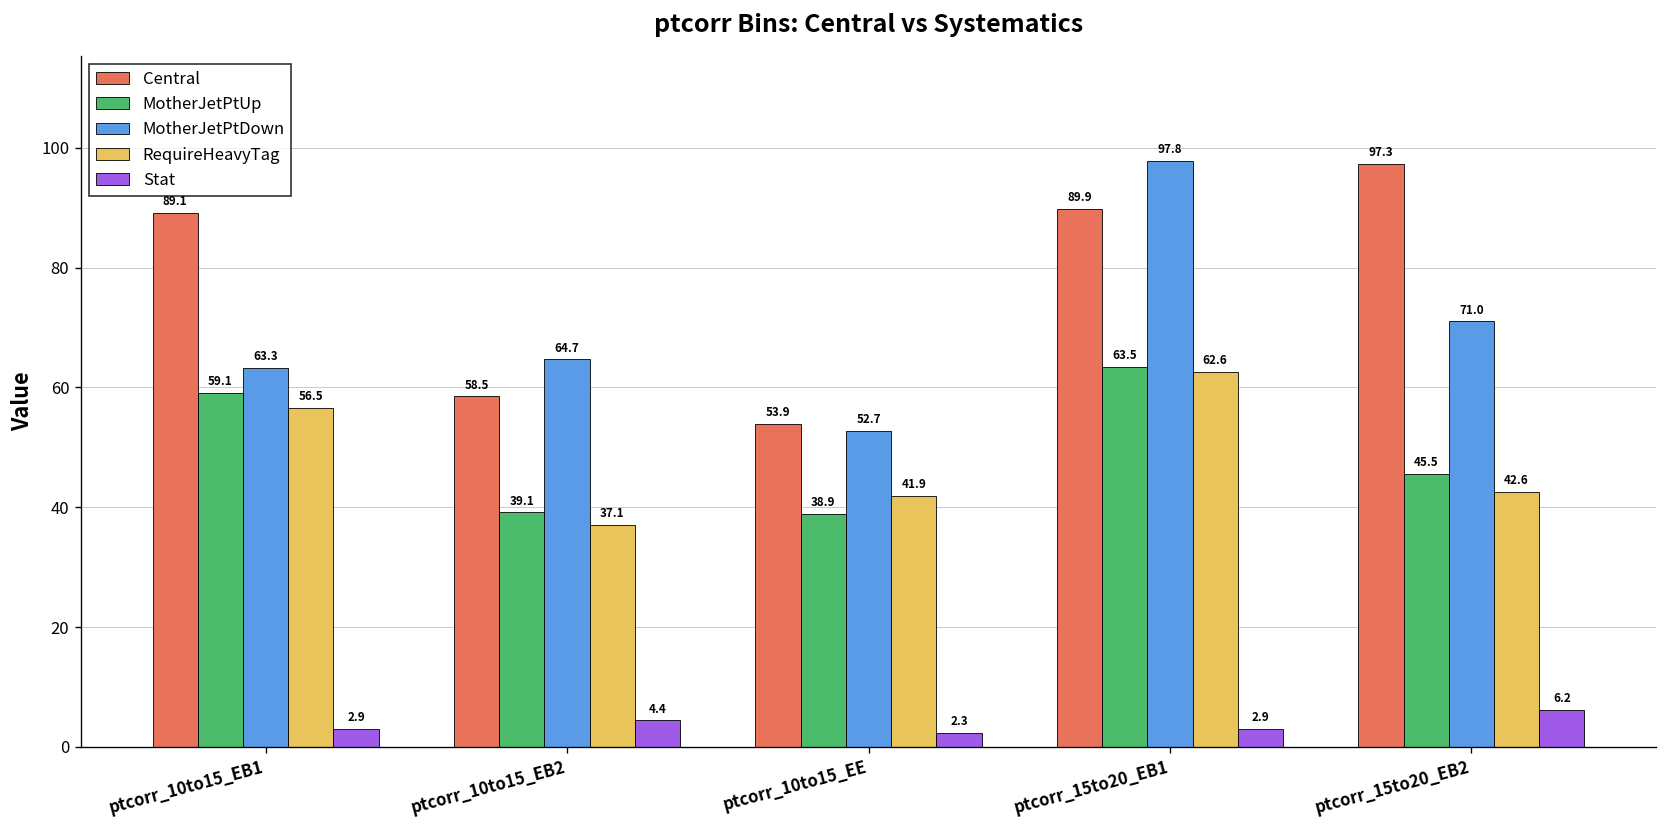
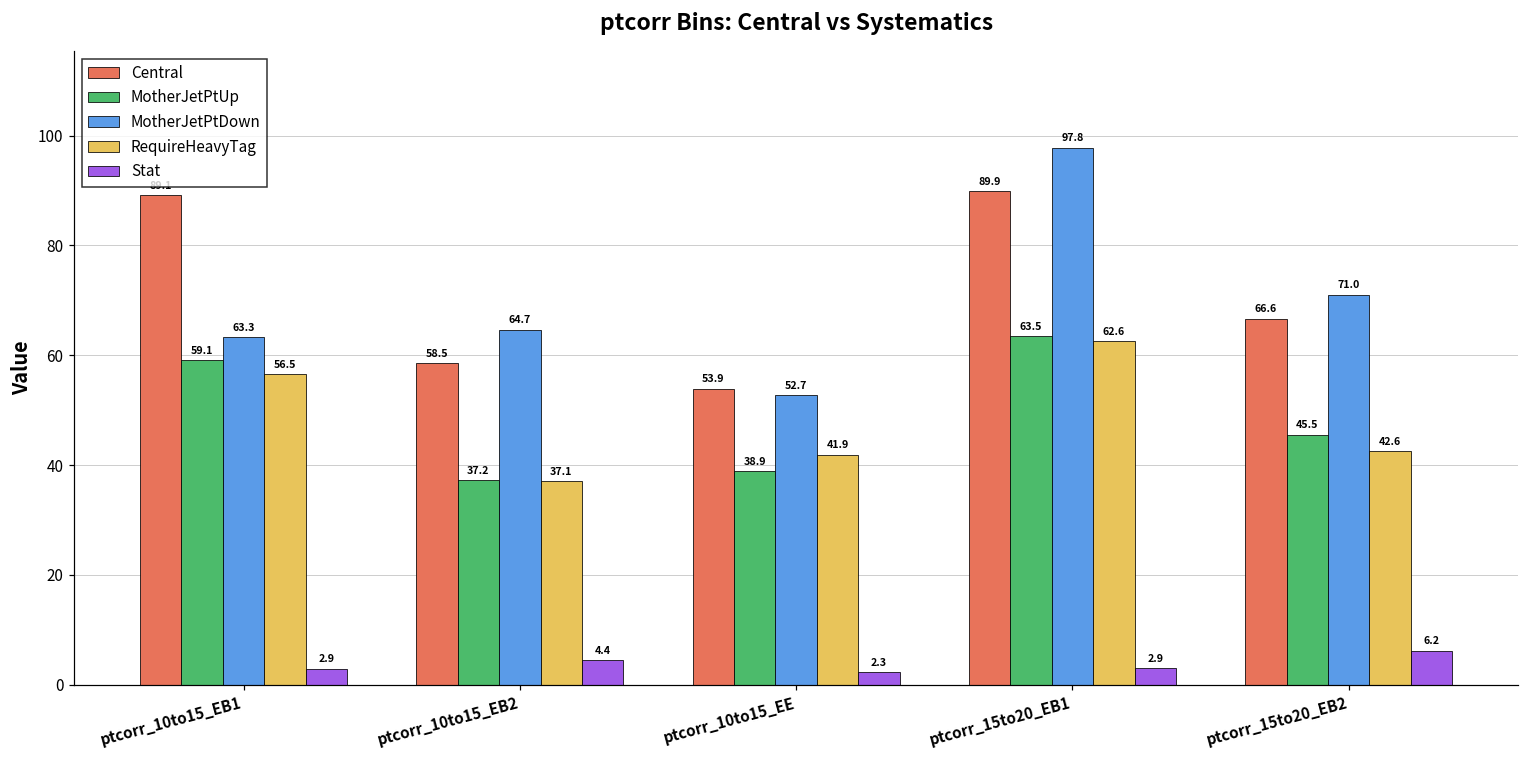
  {
    "Central": {
      "ptcorr_10to15_EB1": 89.1,
      "ptcorr_10to15_EB2": 58.5,
      "ptcorr_10to15_EE": 53.9,
      "ptcorr_15to20_EB1": 89.9,
-     "ptcorr_15to20_EB2": 97.3
+     "ptcorr_15to20_EB2": 66.6
    },
    "MotherJetPtUp": {
      "ptcorr_10to15_EB1": 59.1,
-     "ptcorr_10to15_EB2": 39.1,
+     "ptcorr_10to15_EB2": 37.2,
      "ptcorr_10to15_EE": 38.9,
      "ptcorr_15to20_EB1": 63.5,
      "ptcorr_15to20_EB2": 45.5
    },
    "MotherJetPtDown": {
      "ptcorr_10to15_EB1": 63.3,
      "ptcorr_10to15_EB2": 64.7,
      "ptcorr_10to15_EE": 52.7,
      "ptcorr_15to20_EB1": 97.8,
      "ptcorr_15to20_EB2": 71.0
    },
    "RequireHeavyTag": {
      "ptcorr_10to15_EB1": 56.5,
      "ptcorr_10to15_EB2": 37.1,
      "ptcorr_10to15_EE": 41.9,
      "ptcorr_15to20_EB1": 62.6,
      "ptcorr_15to20_EB2": 42.6
    },
    "Stat": {
      "ptcorr_10to15_EB1": 2.9,
      "ptcorr_10to15_EB2": 4.4,
      "ptcorr_10to15_EE": 2.3,
      "ptcorr_15to20_EB1": 2.9,
      "ptcorr_15to20_EB2": 6.2
    }
  }
